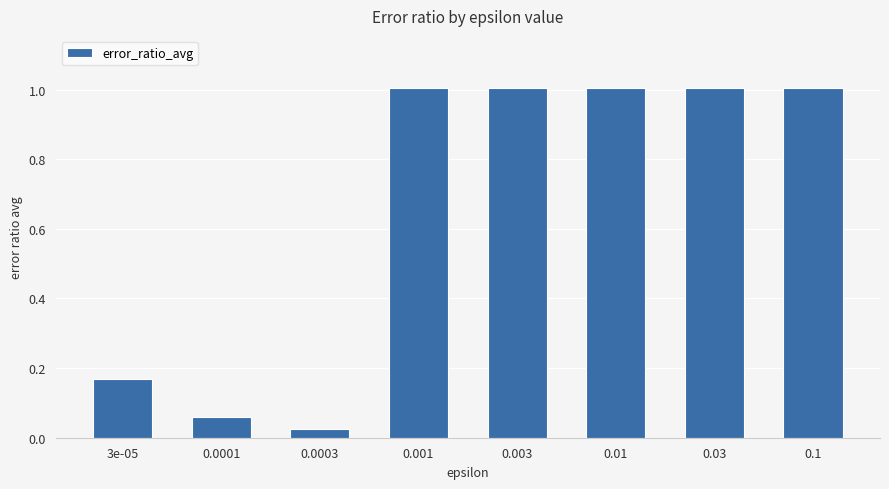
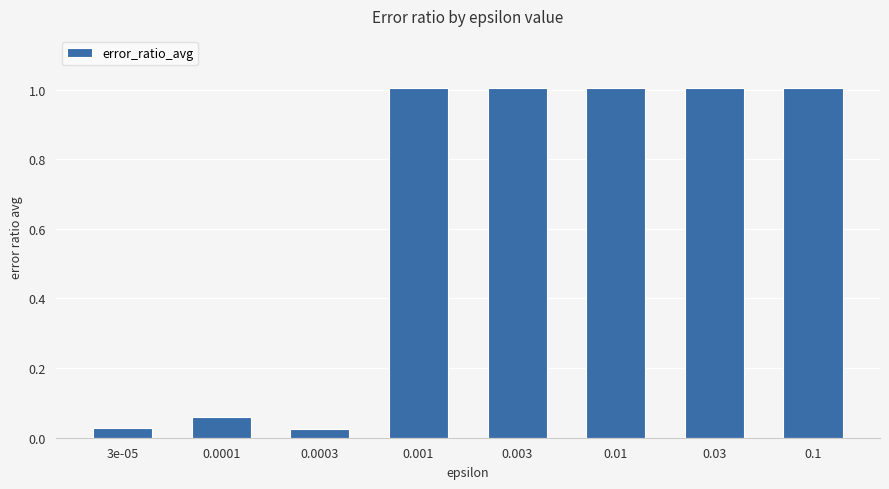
  {
-   "3e-05": 0.17,
+   "3e-05": 0.03,
    "0.0001": 0.06,
    "0.0003": 0.03,
    "0.001": 1.00,
    "0.003": 1.00,
    "0.01": 1.00,
    "0.03": 1.00,
    "0.1": 1.00
  }
